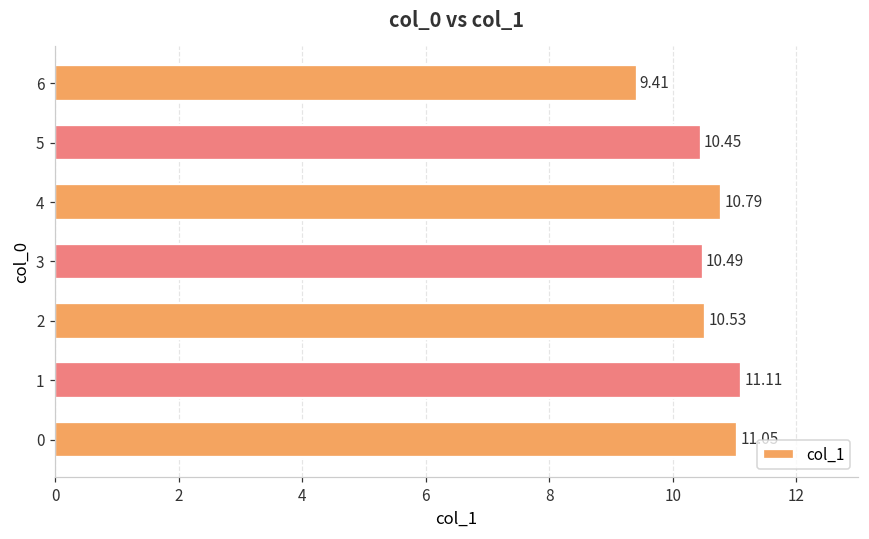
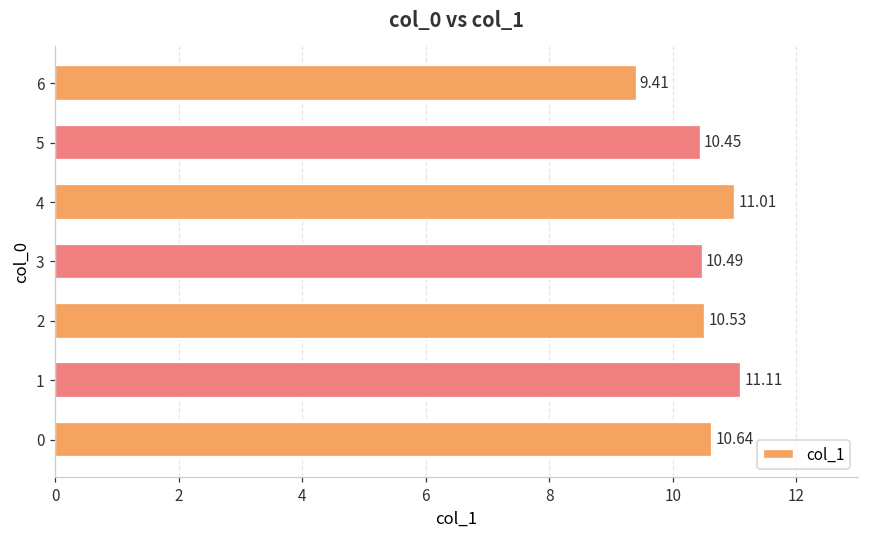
  {
    "6": 9.41,
    "5": 10.45,
-   "4": 10.79,
+   "4": 11.01,
    "3": 10.49,
    "2": 10.53,
    "1": 11.11,
-   "0": 11.0
+   "0": 10.6
  }
